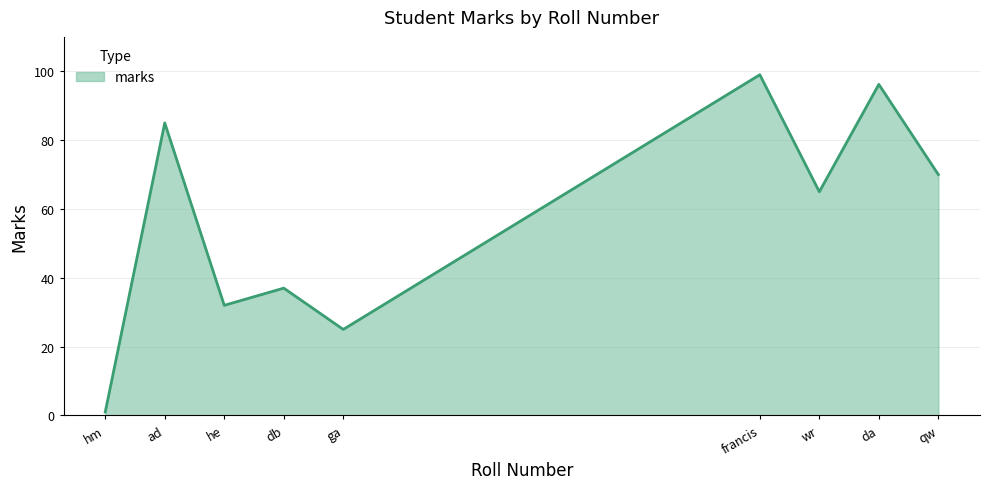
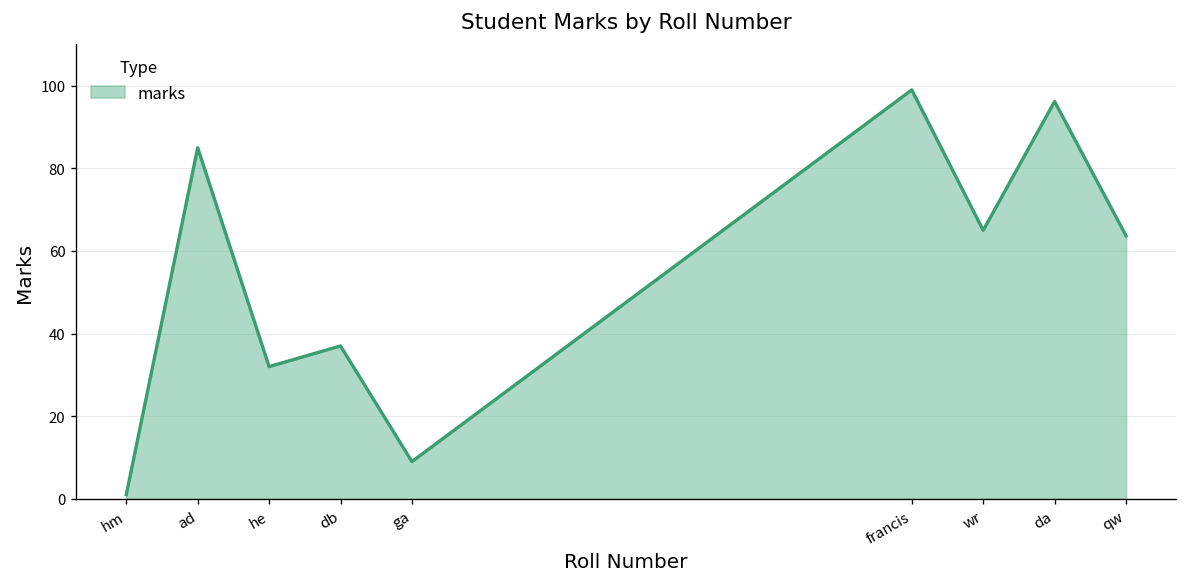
  {
    "hm": 1,
    "ad": 85,
    "he": 32,
    "db": 37,
-   "ga": 25,
+   "ga": 9,
    "francis": 99,
    "wr": 65,
    "da": 96,
-   "qw": 70
+   "qw": 64
  }
